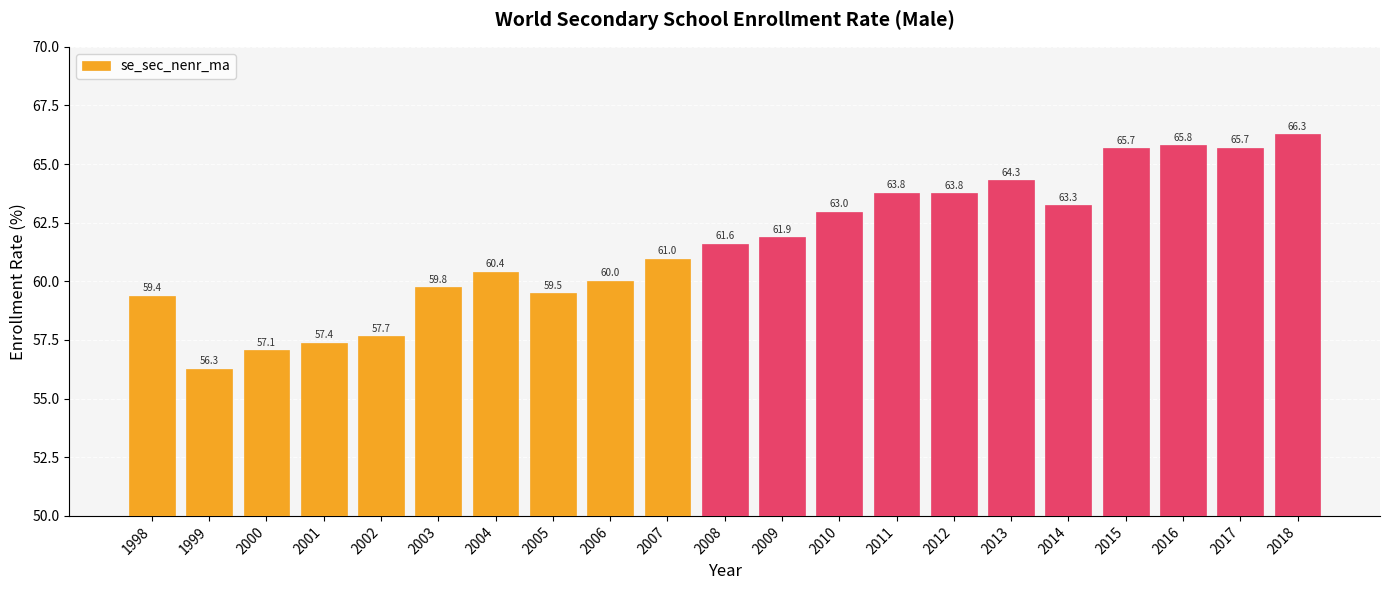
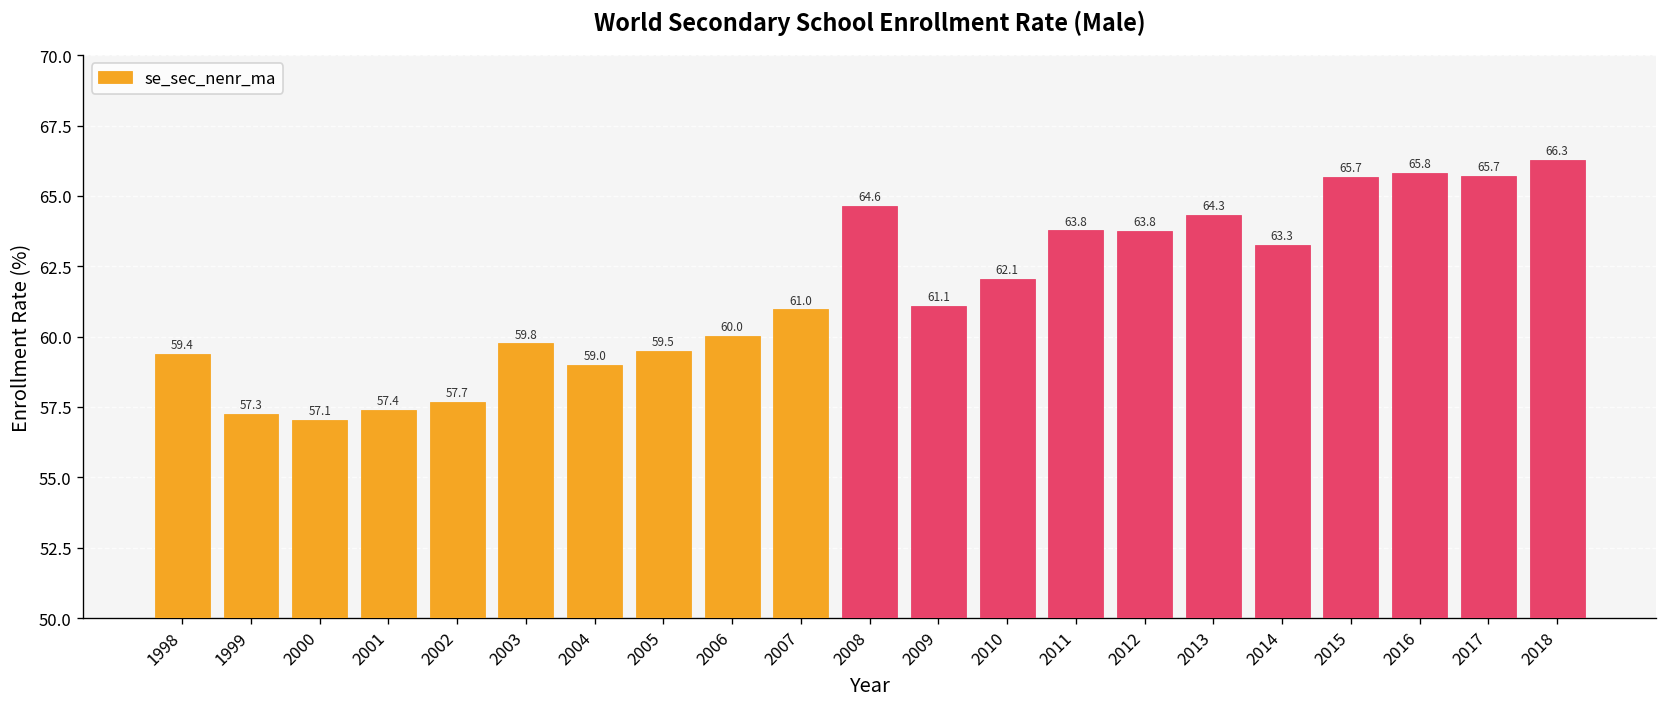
  {
    "1998": 59.4,
-   "1999": 56.3,
+   "1999": 57.3,
    "2000": 57.1,
    "2001": 57.4,
    "2002": 57.7,
    "2003": 59.8,
-   "2004": 60.4,
+   "2004": 59.0,
    "2005": 59.5,
    "2006": 60.0,
    "2007": 61.0,
-   "2008": 61.6,
-   "2009": 61.9,
-   "2010": 63.0,
+   "2008": 64.6,
+   "2009": 61.1,
+   "2010": 62.1,
    "2011": 63.8,
    "2012": 63.8,
    "2013": 64.3,
    "2014": 63.3,
    "2015": 65.7,
    "2016": 65.8,
    "2017": 65.7,
    "2018": 66.3
  }
